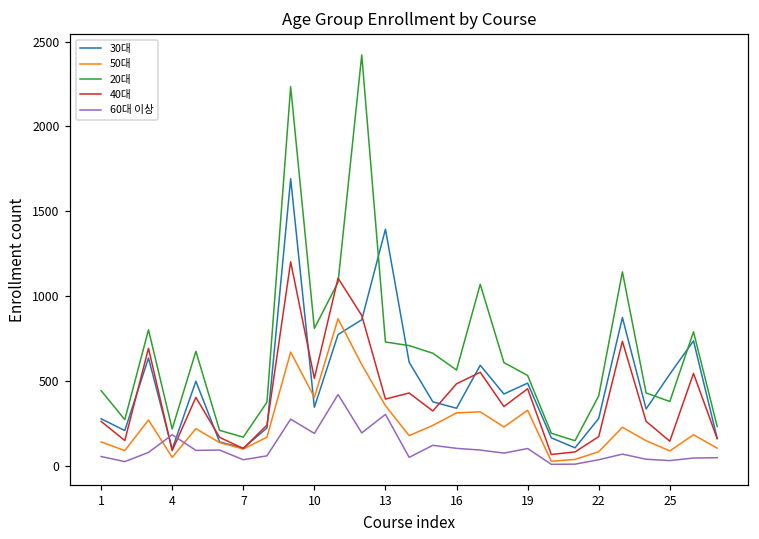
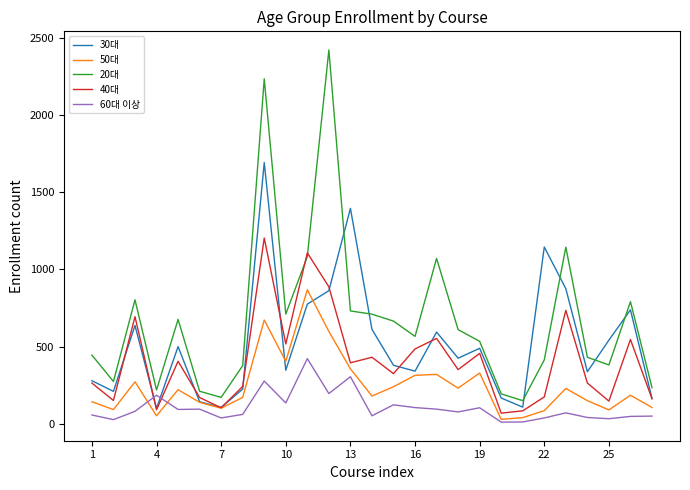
  {
    "30대": {
      "10": 350,
      "13": 1400,
      "16": 340,
      "19": 490,
-     "22": 280,
+     "22": 1150,
      "25": 540
    },
    "50대": {
      "1": 140,
      "4": 50,
      "10": 410,
      "13": 360,
      "16": 310,
      "19": 330,
      "22": 90,
      "25": 90
    },
    "20대": {
      "1": 450,
      "4": 220,
      "7": 170,
-     "10": 810,
+     "10": 710,
      "13": 730,
      "16": 570,
      "19": 530,
      "22": 410,
      "25": 380
    },
    "40대": {
      "10": 520,
      "13": 400,
      "16": 490,
      "19": 460,
      "22": 170,
      "25": 150
    },
    "60대 이상": {
      "1": 60,
      "4": 190,
      "7": 40,
-     "10": 190,
+     "10": 140,
      "13": 310,
      "16": 110,
      "19": 100,
      "22": 40,
      "25": 30
    }
  }
